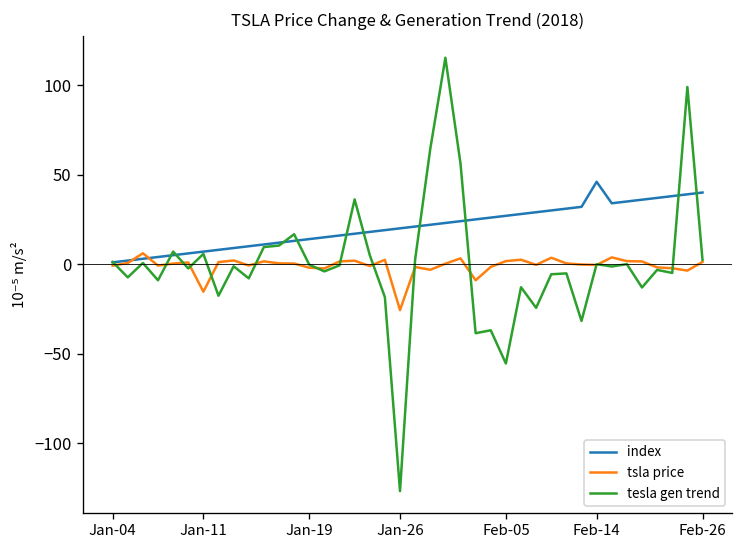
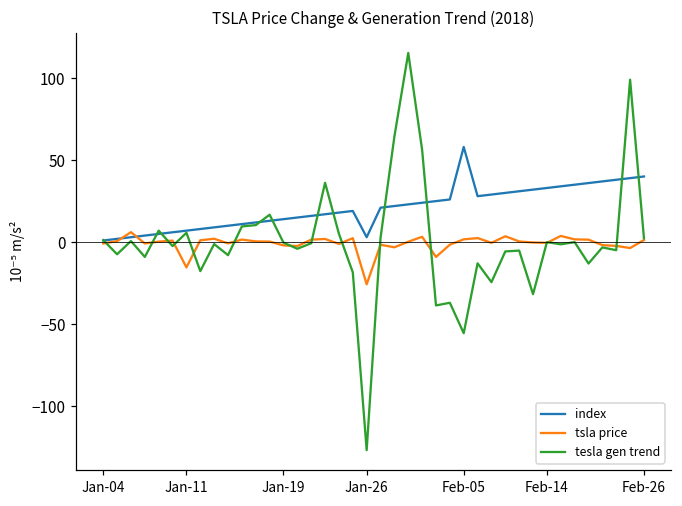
  {
    "index": {
      "Jan-19": 14,
-     "Jan-26": 20,
-     "Feb-05": 27,
-     "Feb-14": 46,
+     "Jan-26": 3,
+     "Feb-05": 58,
+     "Feb-14": 33,
      "Feb-26": 40
    },
    "tsla price": {
      "Jan-04": -1,
      "Jan-11": -15,
      "Jan-26": -26,
      "Feb-05": 2
    },
    "tesla gen trend": {
      "Jan-26": -127,
      "Feb-05": -55
    }
  }
